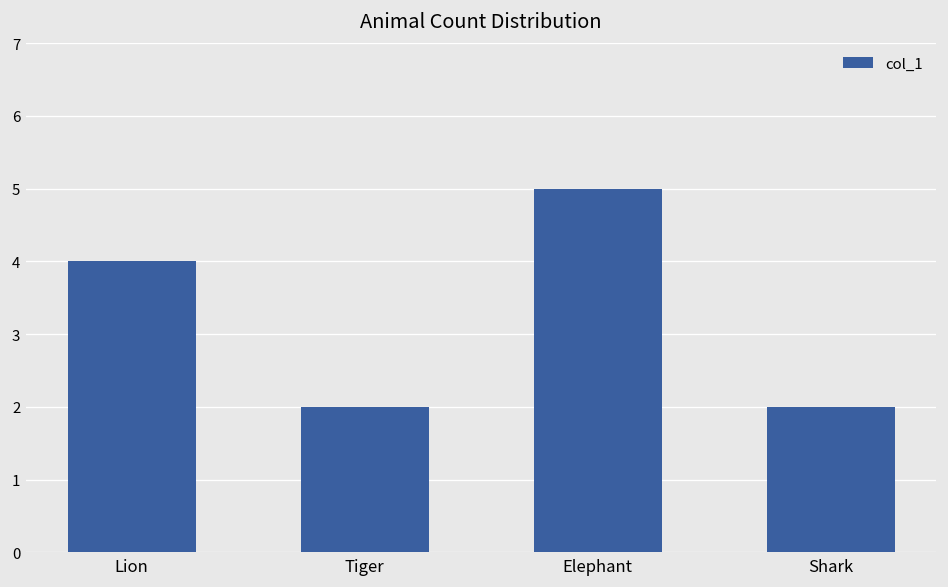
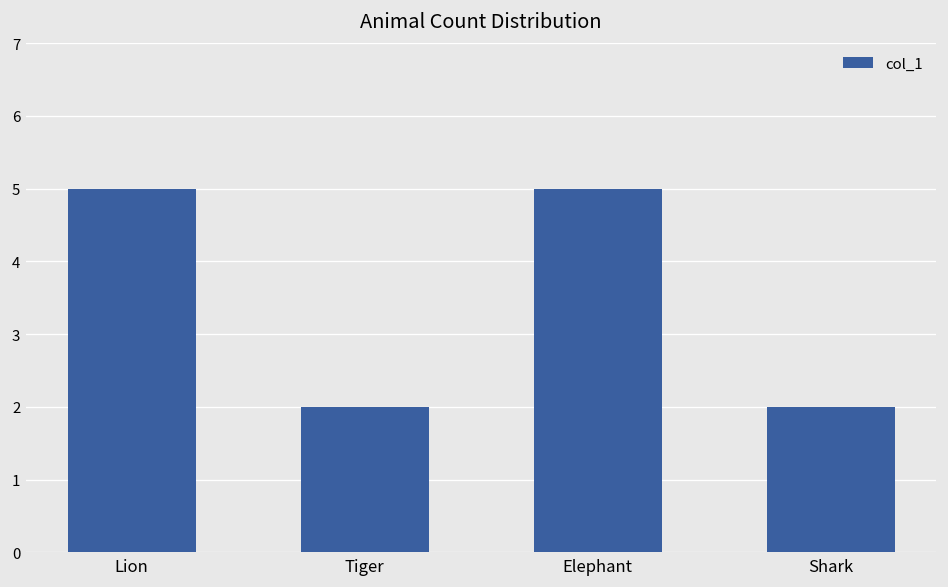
  {
-   "Lion": 4,
+   "Lion": 5,
    "Tiger": 2,
    "Elephant": 5,
    "Shark": 2
  }
